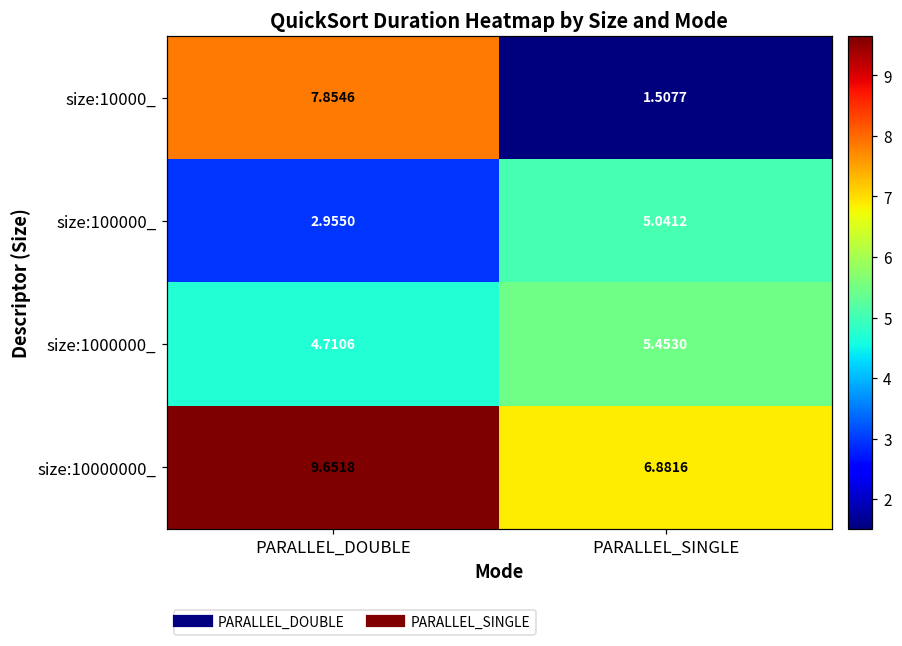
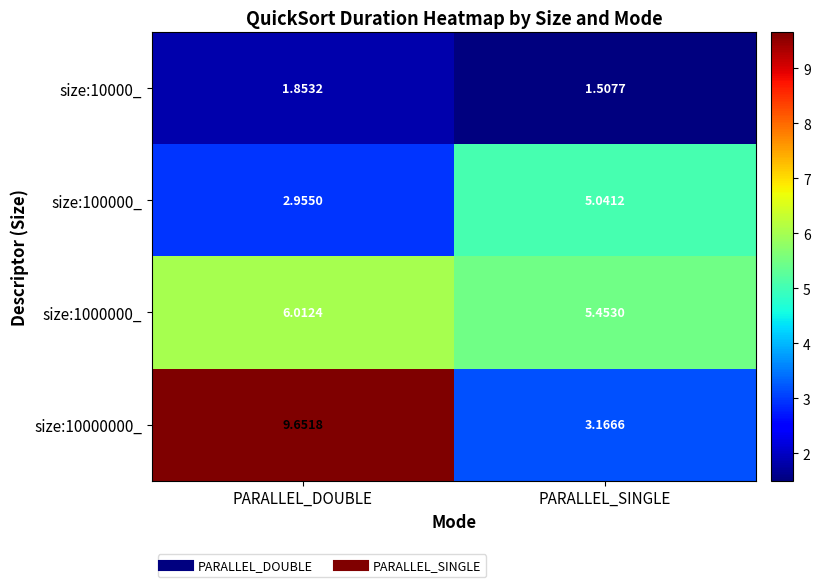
  {
    "size:10000_": {
-     "PARALLEL_DOUBLE": 7.8546,
+     "PARALLEL_DOUBLE": 1.8532,
      "PARALLEL_SINGLE": 1.5077
    },
    "size:100000_": {
      "PARALLEL_DOUBLE": 2.9550,
      "PARALLEL_SINGLE": 5.0412
    },
    "size:1000000_": {
-     "PARALLEL_DOUBLE": 4.7106,
+     "PARALLEL_DOUBLE": 6.0124,
      "PARALLEL_SINGLE": 5.4530
    },
    "size:10000000_": {
      "PARALLEL_DOUBLE": 9.6518,
-     "PARALLEL_SINGLE": 6.8816
+     "PARALLEL_SINGLE": 3.1666
    }
  }
